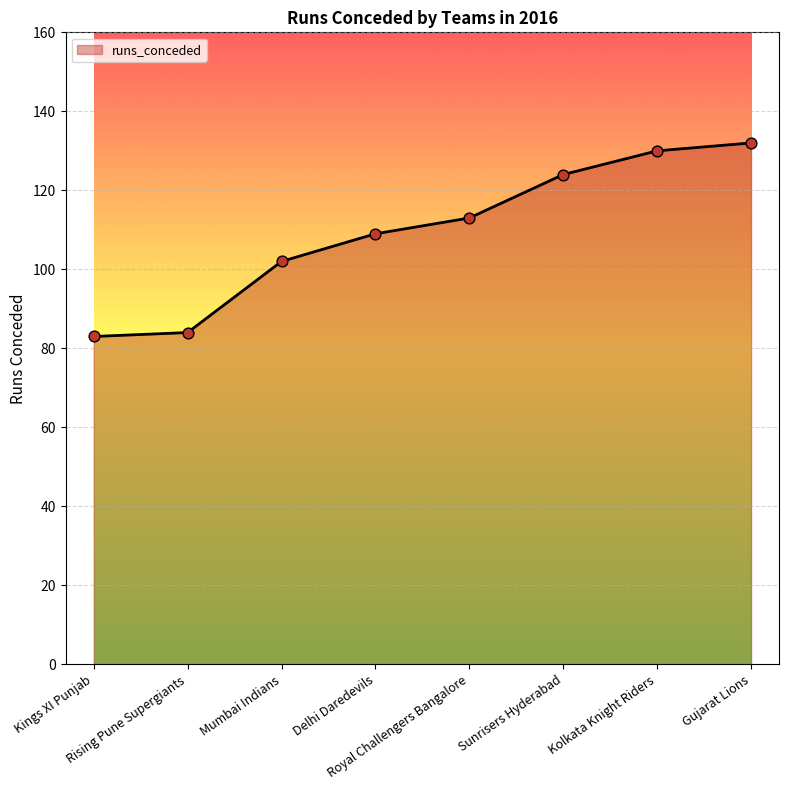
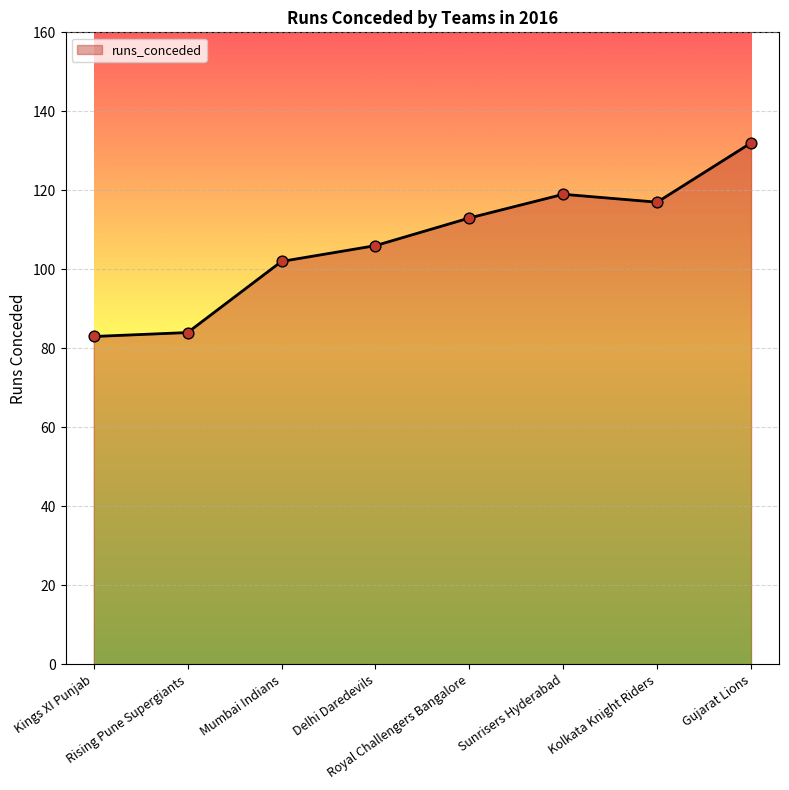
  {
    "Kings XI Punjab": 83,
    "Rising Pune Supergiants": 84,
    "Mumbai Indians": 102,
-   "Delhi Daredevils": 109,
+   "Delhi Daredevils": 106,
    "Royal Challengers Bangalore": 113,
-   "Sunrisers Hyderabad": 124,
-   "Kolkata Knight Riders": 130,
+   "Sunrisers Hyderabad": 119,
+   "Kolkata Knight Riders": 117,
    "Gujarat Lions": 132
  }
